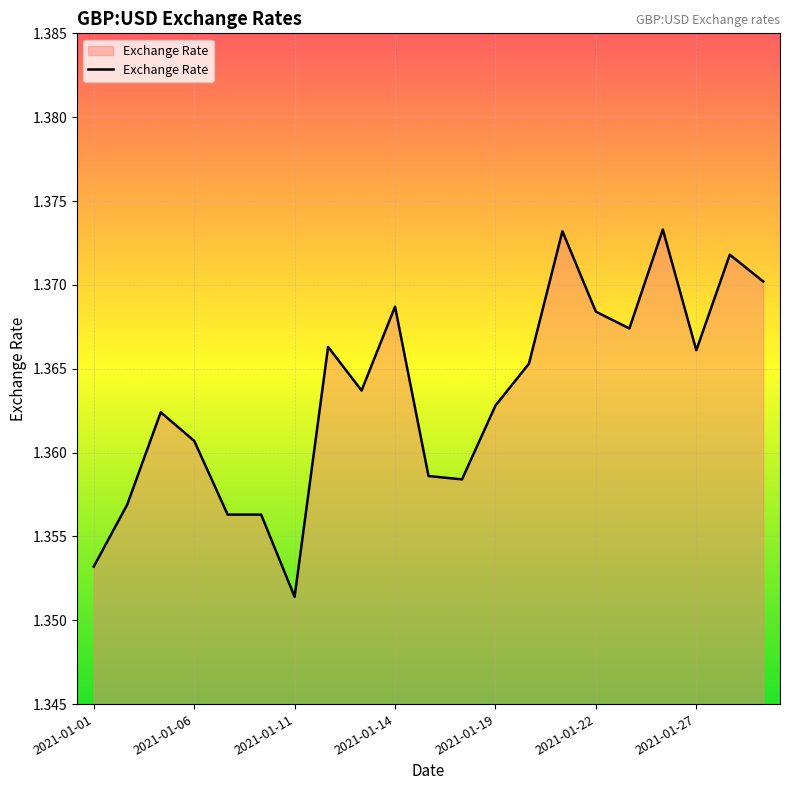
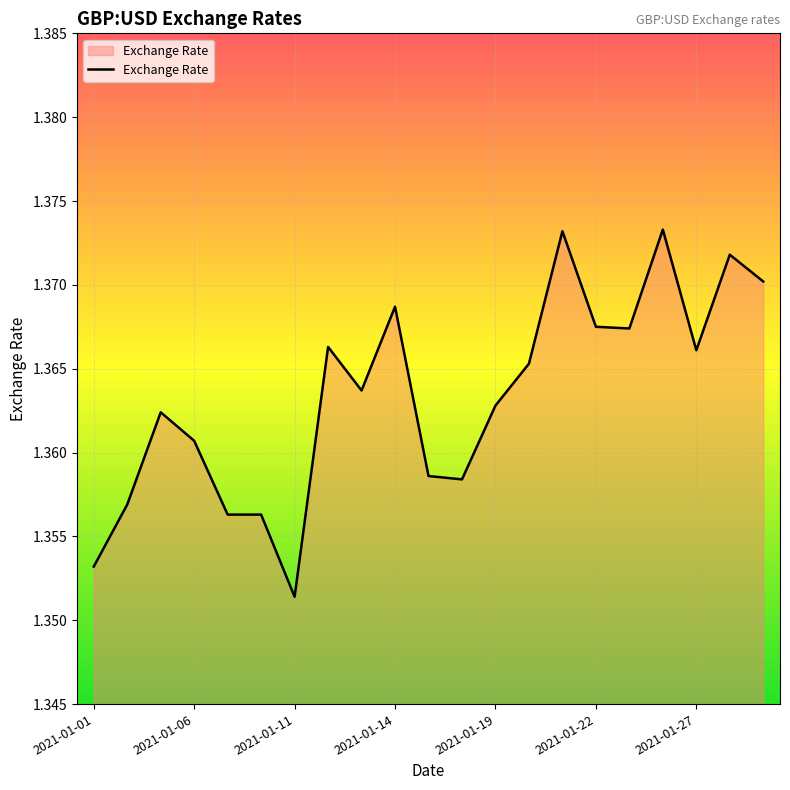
  {
    "2021-01-01": 1.3532,
    "2021-01-06": 1.3607,
    "2021-01-11": 1.3514,
    "2021-01-14": 1.3687,
    "2021-01-19": 1.3628,
-   "2021-01-22": 1.3684,
+   "2021-01-22": 1.3675,
    "2021-01-27": 1.3661
  }
